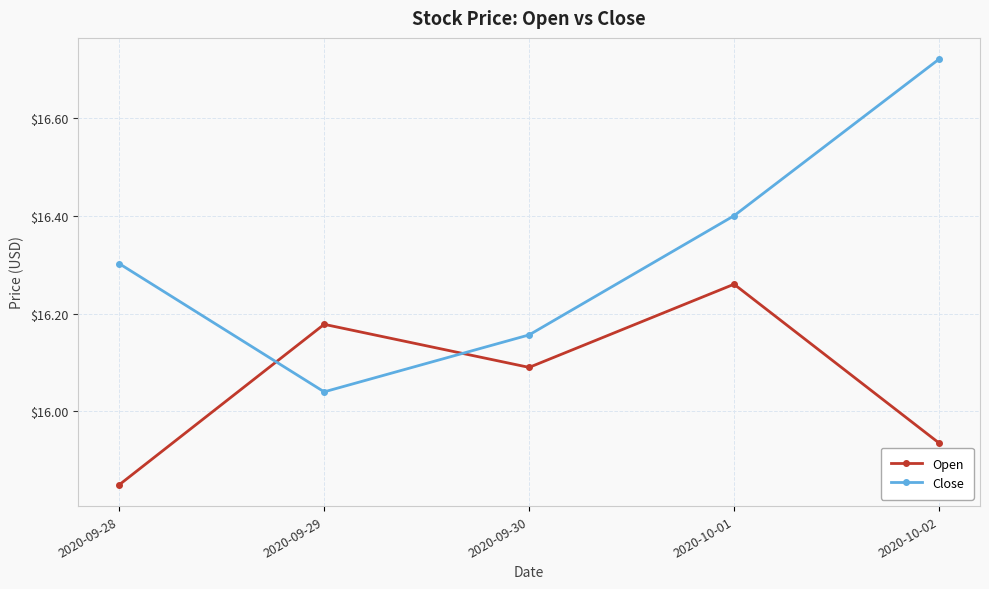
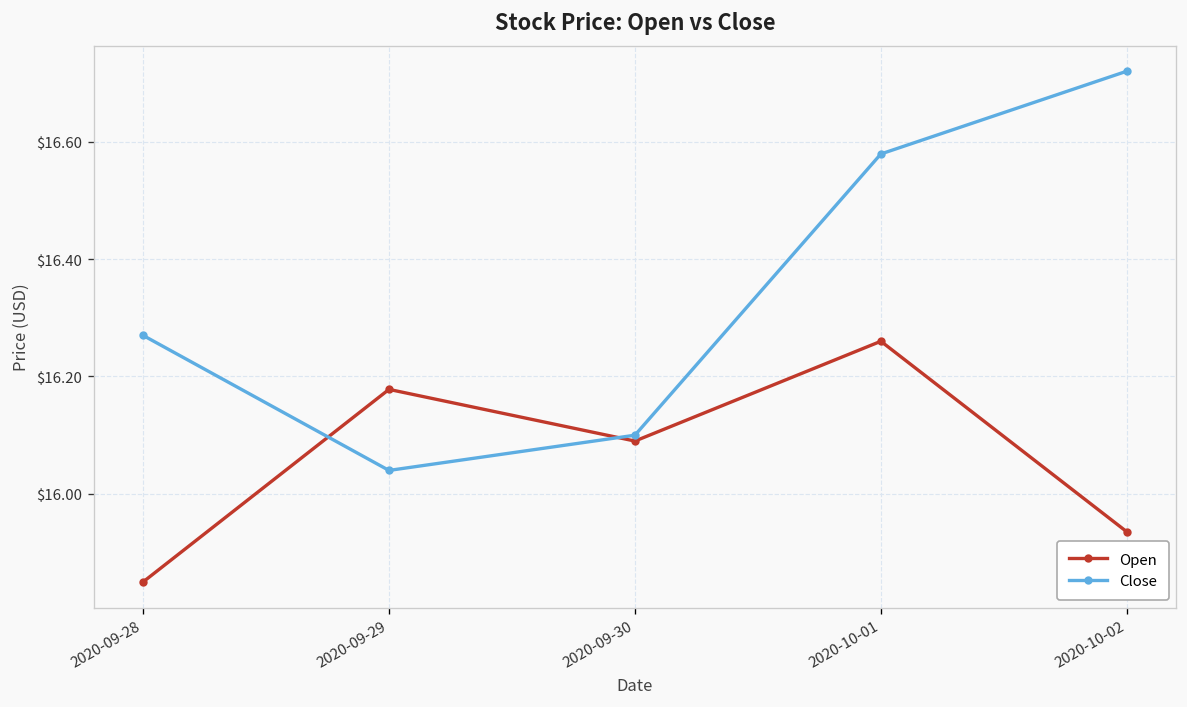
  {
    "Open": {
      "2020-09-28": "$15.85",
      "2020-09-29": "$16.18",
      "2020-09-30": "$16.09",
      "2020-10-01": "$16.26",
      "2020-10-02": "$15.94"
    },
    "Close": {
-     "2020-09-28": "$16.30",
+     "2020-09-28": "$16.27",
      "2020-09-29": "$16.04",
-     "2020-09-30": "$16.16",
-     "2020-10-01": "$16.40",
+     "2020-09-30": "$16.10",
+     "2020-10-01": "$16.58",
      "2020-10-02": "$16.72"
    }
  }
